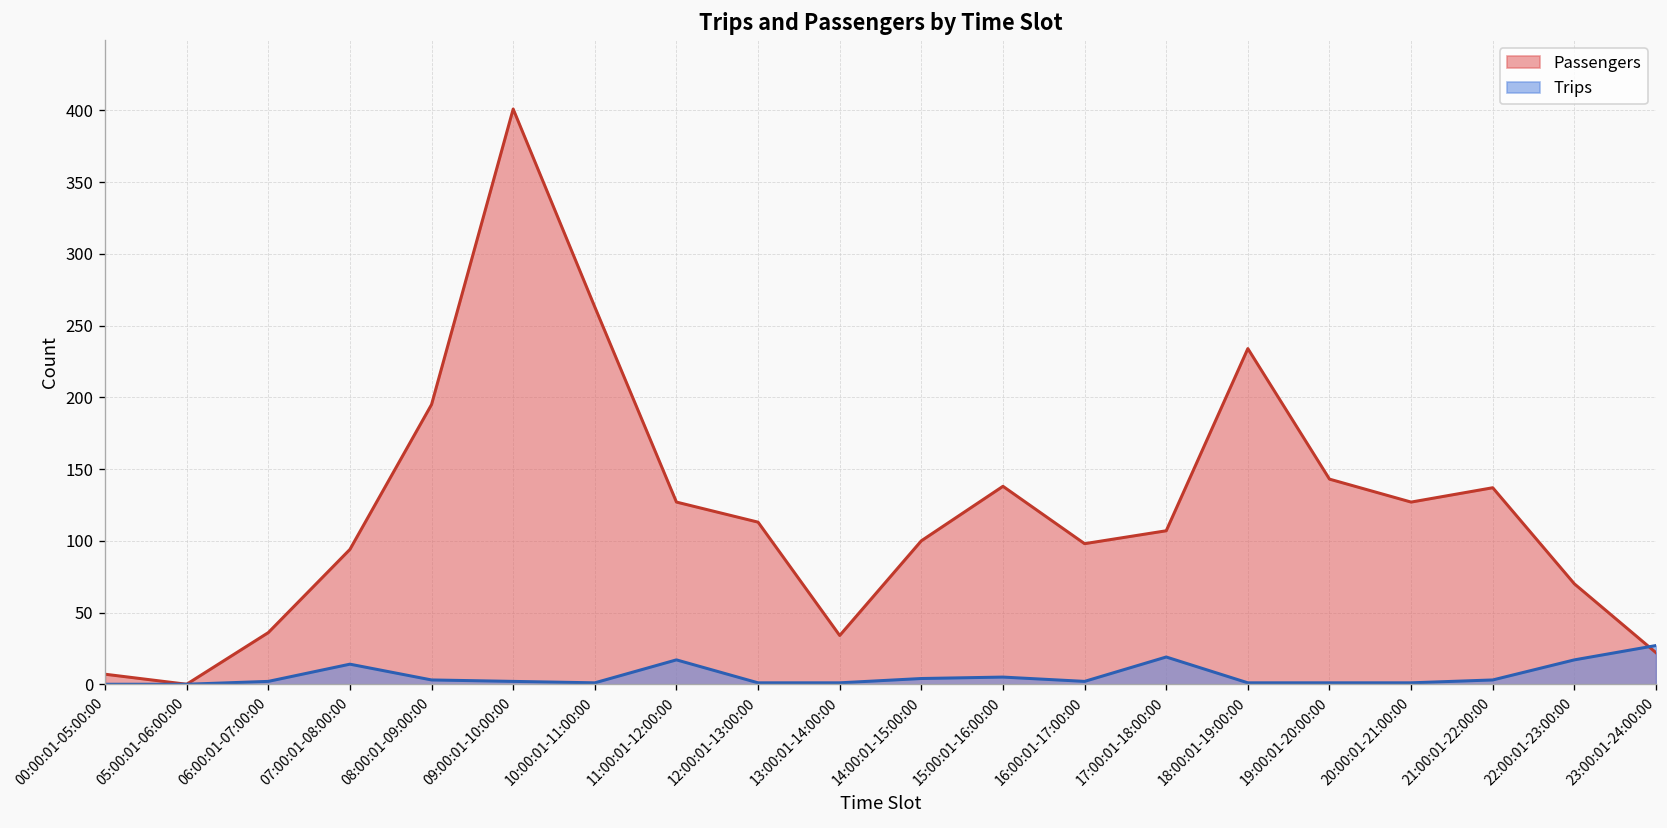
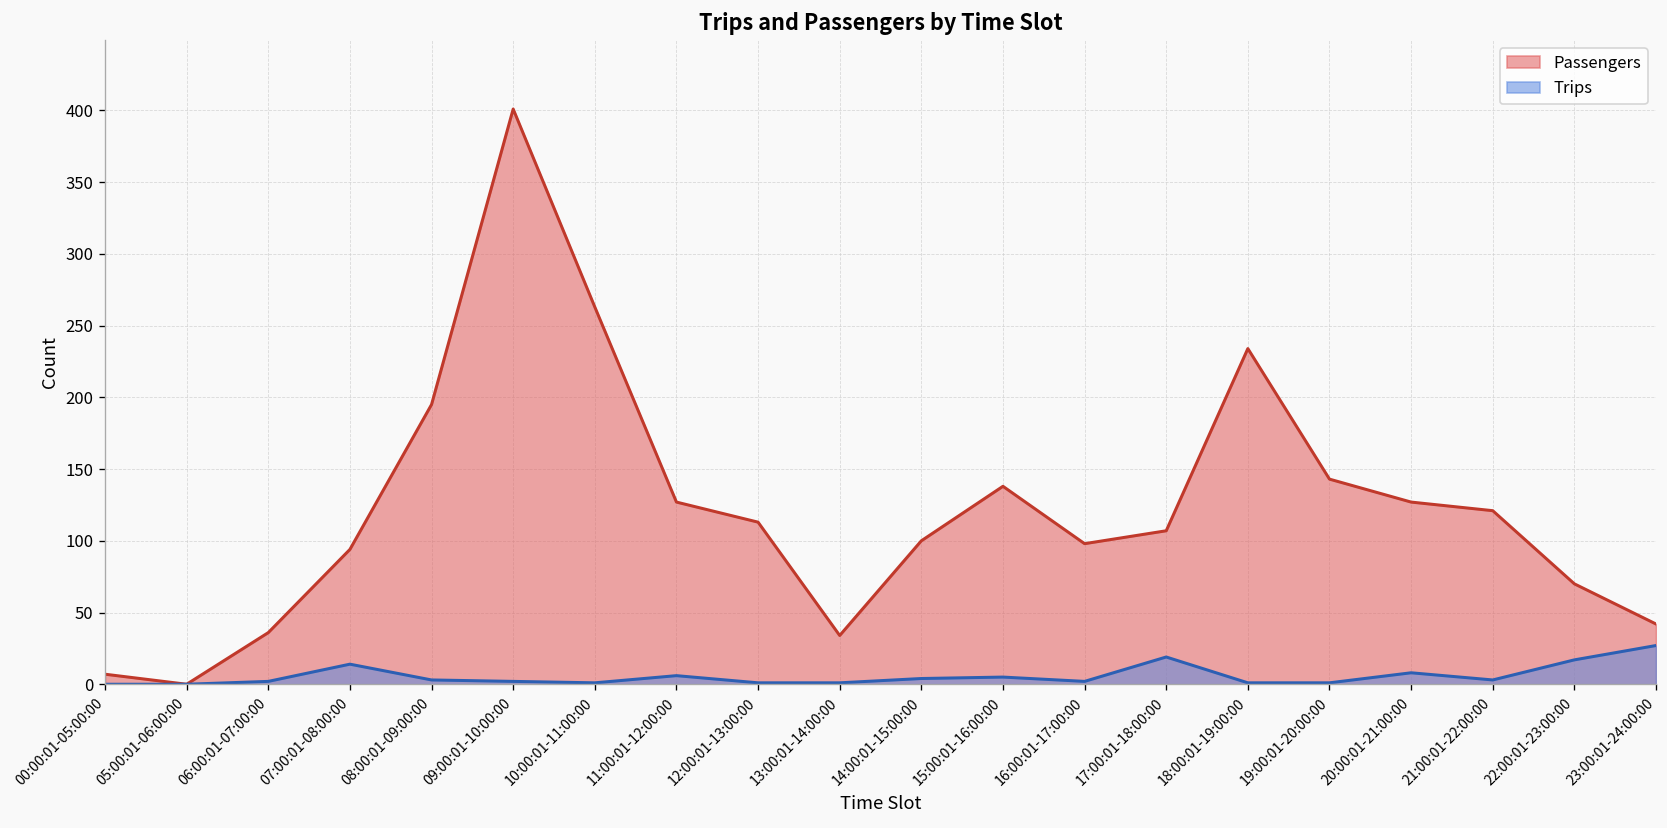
  {
    "Passengers": {
      "00:00:01-05:00:00": 7,
      "06:00:01-07:00:00": 36,
      "07:00:01-08:00:00": 94,
      "08:00:01-09:00:00": 195,
      "09:00:01-10:00:00": 401,
      "10:00:01-11:00:00": 263,
      "11:00:01-12:00:00": 127,
      "12:00:01-13:00:00": 113,
      "13:00:01-14:00:00": 34,
      "14:00:01-15:00:00": 100,
      "15:00:01-16:00:00": 138,
      "16:00:01-17:00:00": 98,
      "17:00:01-18:00:00": 107,
      "18:00:01-19:00:00": 234,
      "19:00:01-20:00:00": 143,
      "20:00:01-21:00:00": 127,
-     "21:00:01-22:00:00": 137,
+     "21:00:01-22:00:00": 121,
      "22:00:01-23:00:00": 70,
-     "23:00:01-24:00:00": 22
+     "23:00:01-24:00:00": 42
    },
    "Trips": {
      "00:00:01-05:00:00": 0,
      "06:00:01-07:00:00": 2,
      "07:00:01-08:00:00": 14,
      "08:00:01-09:00:00": 3,
      "09:00:01-10:00:00": 2,
      "10:00:01-11:00:00": 1,
-     "11:00:01-12:00:00": 17,
+     "11:00:01-12:00:00": 6,
      "12:00:01-13:00:00": 1,
      "13:00:01-14:00:00": 1,
      "14:00:01-15:00:00": 4,
      "15:00:01-16:00:00": 5,
      "16:00:01-17:00:00": 2,
      "17:00:01-18:00:00": 19,
      "18:00:01-19:00:00": 1,
      "19:00:01-20:00:00": 1,
-     "20:00:01-21:00:00": 1,
+     "20:00:01-21:00:00": 8,
      "21:00:01-22:00:00": 3,
      "22:00:01-23:00:00": 17,
      "23:00:01-24:00:00": 27
    }
  }
